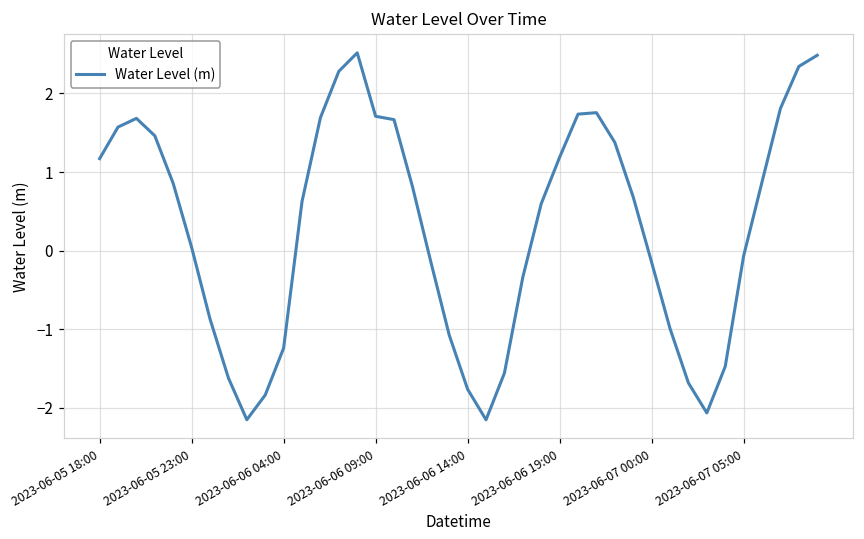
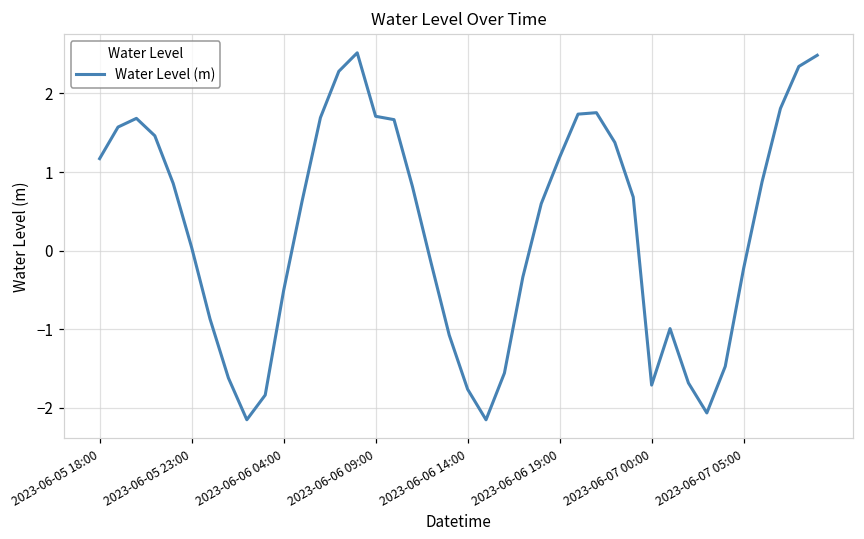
  {
    "2023-06-05 18:00": 1.2,
    "2023-06-05 23:00": 0.0,
-   "2023-06-06 04:00": -1.2,
+   "2023-06-06 04:00": -0.5,
    "2023-06-06 09:00": 1.7,
    "2023-06-06 14:00": -1.8,
    "2023-06-06 19:00": 1.2,
-   "2023-06-07 00:00": -0.1,
-   "2023-06-07 05:00": -0.1
+   "2023-06-07 00:00": -1.7,
+   "2023-06-07 05:00": -0.2
  }
